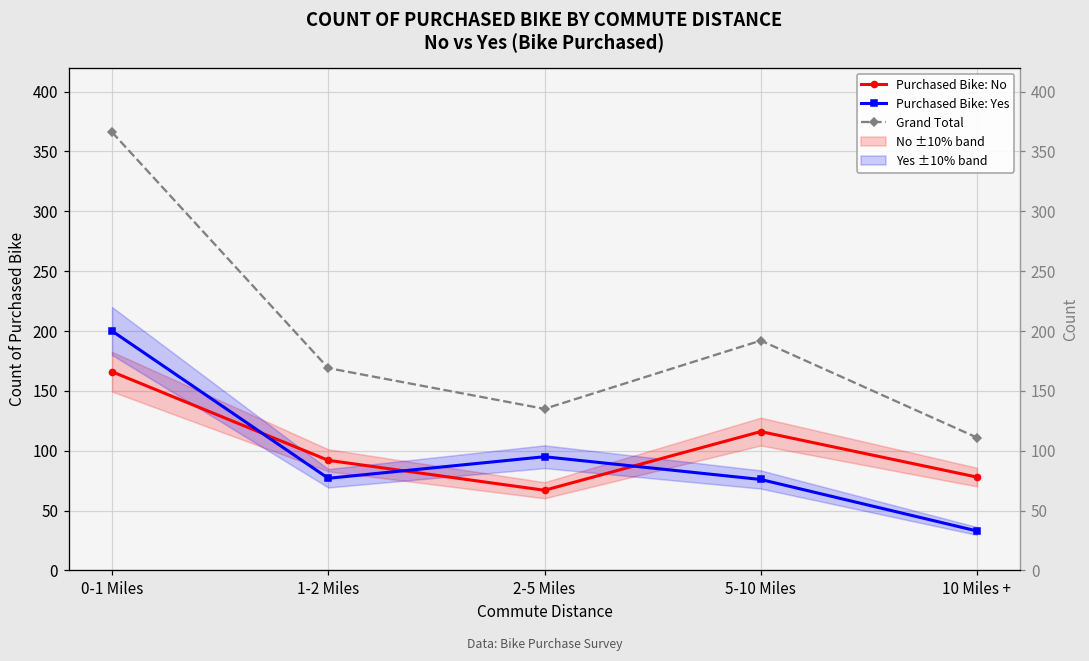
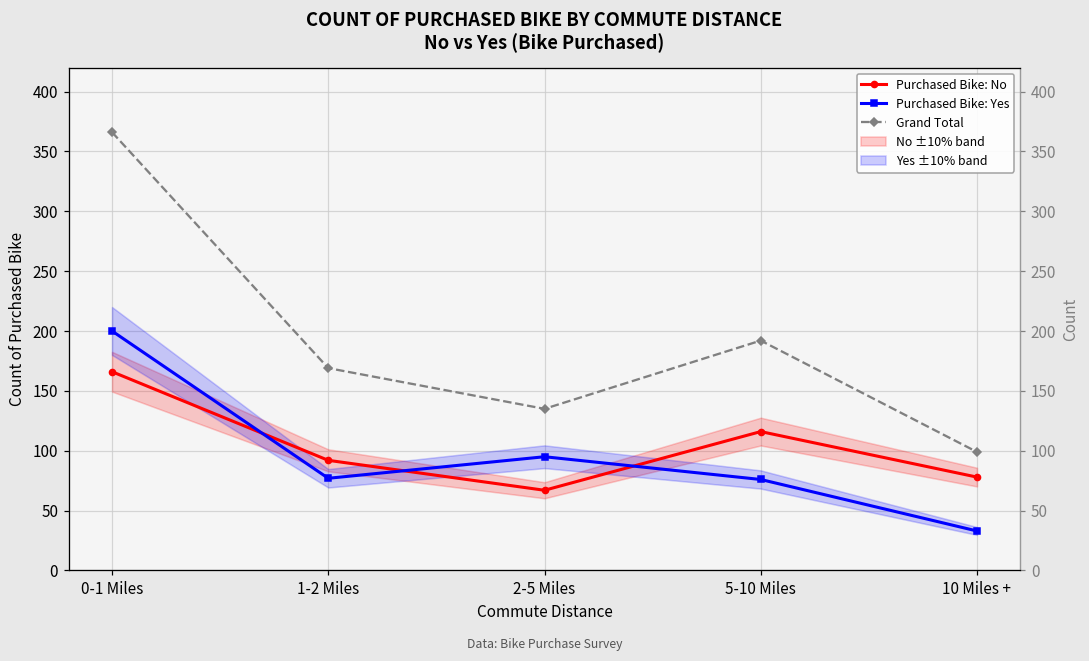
  {
    "Grand Total": {
      "0-1 Miles": 366,
      "1-2 Miles": 169,
      "2-5 Miles": 135,
      "5-10 Miles": 192,
-     "10 Miles +": 111
+     "10 Miles +": 99
    }
  }
